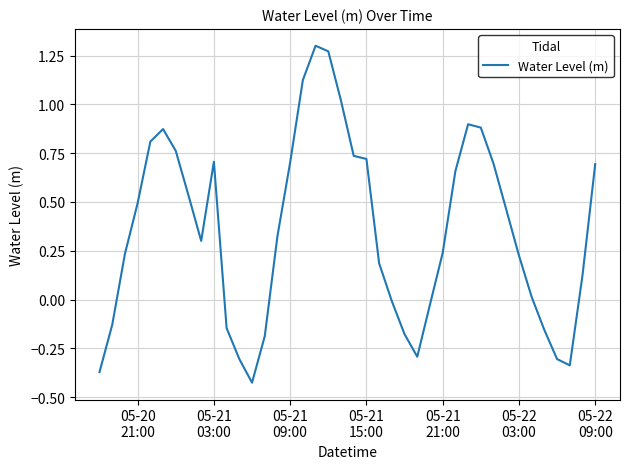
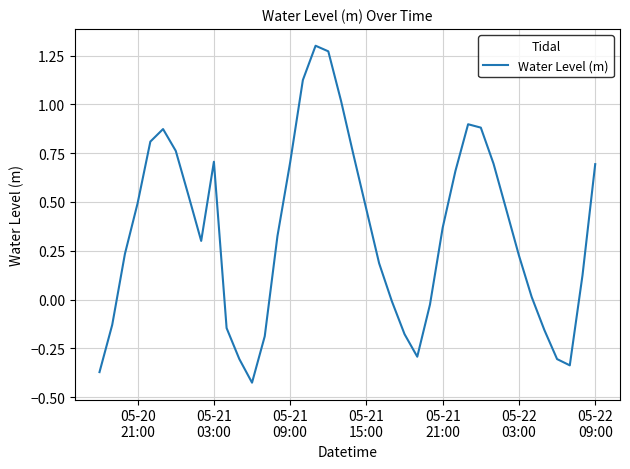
  {
    "05-20 21:00": 0.49,
    "05-21 03:00": 0.71,
    "05-21 09:00": 0.70,
-   "05-21 15:00": 0.72,
-   "05-21 21:00": 0.24,
+   "05-21 15:00": 0.46,
+   "05-21 21:00": 0.37,
    "05-22 03:00": 0.23,
    "05-22 09:00": 0.69
  }
